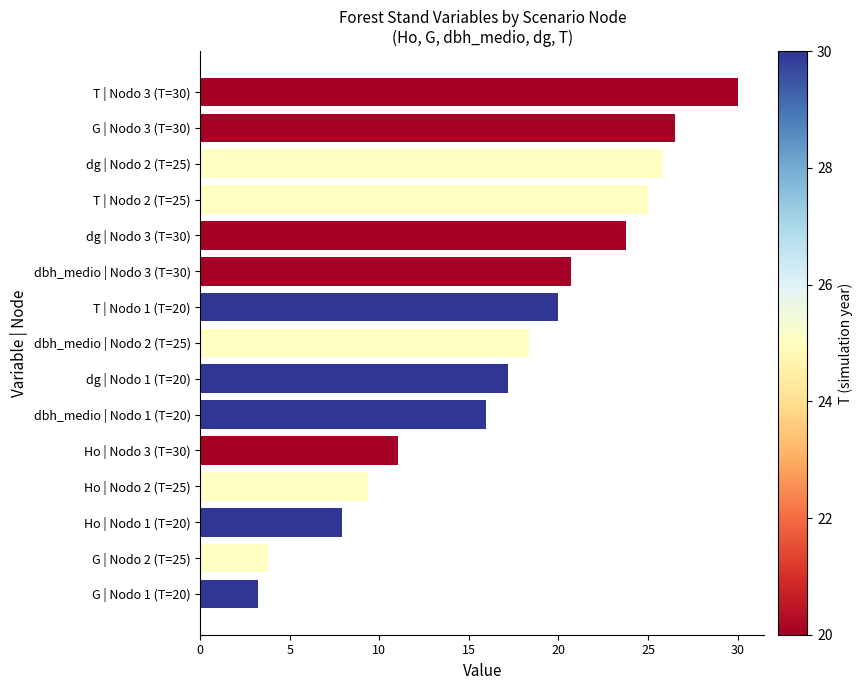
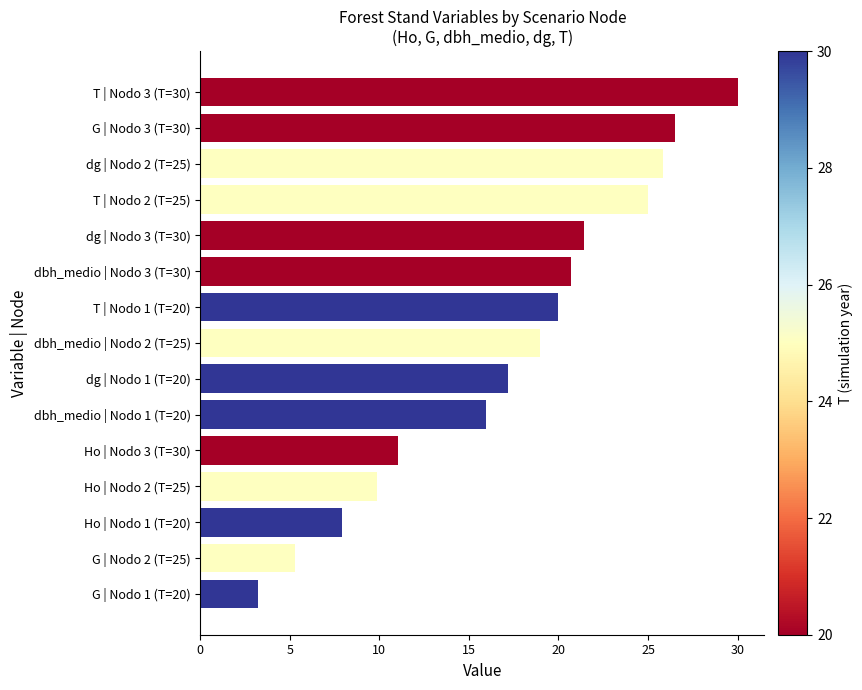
  {
    "T | Nodo 3 (T=30)": 30.0,
    "G | Nodo 3 (T=30)": 26.5,
    "dg | Nodo 2 (T=25)": 25.8,
    "T | Nodo 2 (T=25)": 25.0,
-   "dg | Nodo 3 (T=30)": 23.8,
+   "dg | Nodo 3 (T=30)": 21.4,
    "dbh_medio | Nodo 3 (T=30)": 20.7,
    "T | Nodo 1 (T=20)": 20.0,
-   "dbh_medio | Nodo 2 (T=25)": 18.4,
+   "dbh_medio | Nodo 2 (T=25)": 19.0,
    "dg | Nodo 1 (T=20)": 17.2,
    "dbh_medio | Nodo 1 (T=20)": 16.0,
    "Ho | Nodo 3 (T=30)": 11.0,
-   "Ho | Nodo 2 (T=25)": 9.4,
+   "Ho | Nodo 2 (T=25)": 9.9,
    "Ho | Nodo 1 (T=20)": 7.9,
-   "G | Nodo 2 (T=25)": 3.8,
+   "G | Nodo 2 (T=25)": 5.3,
    "G | Nodo 1 (T=20)": 3.2
  }
